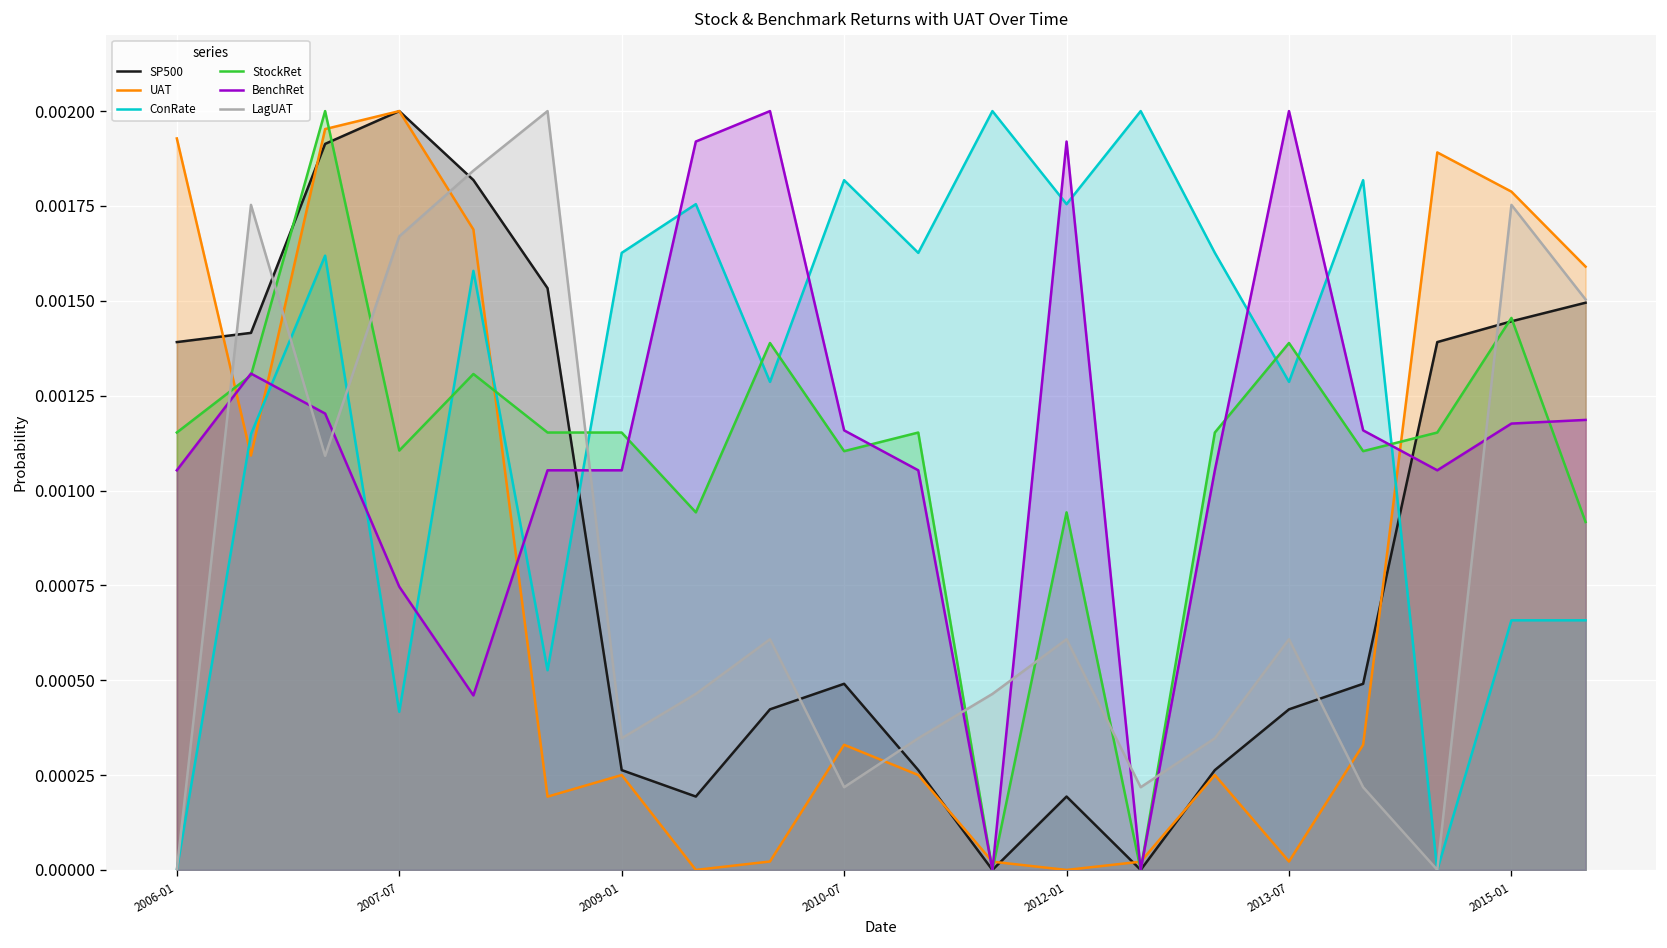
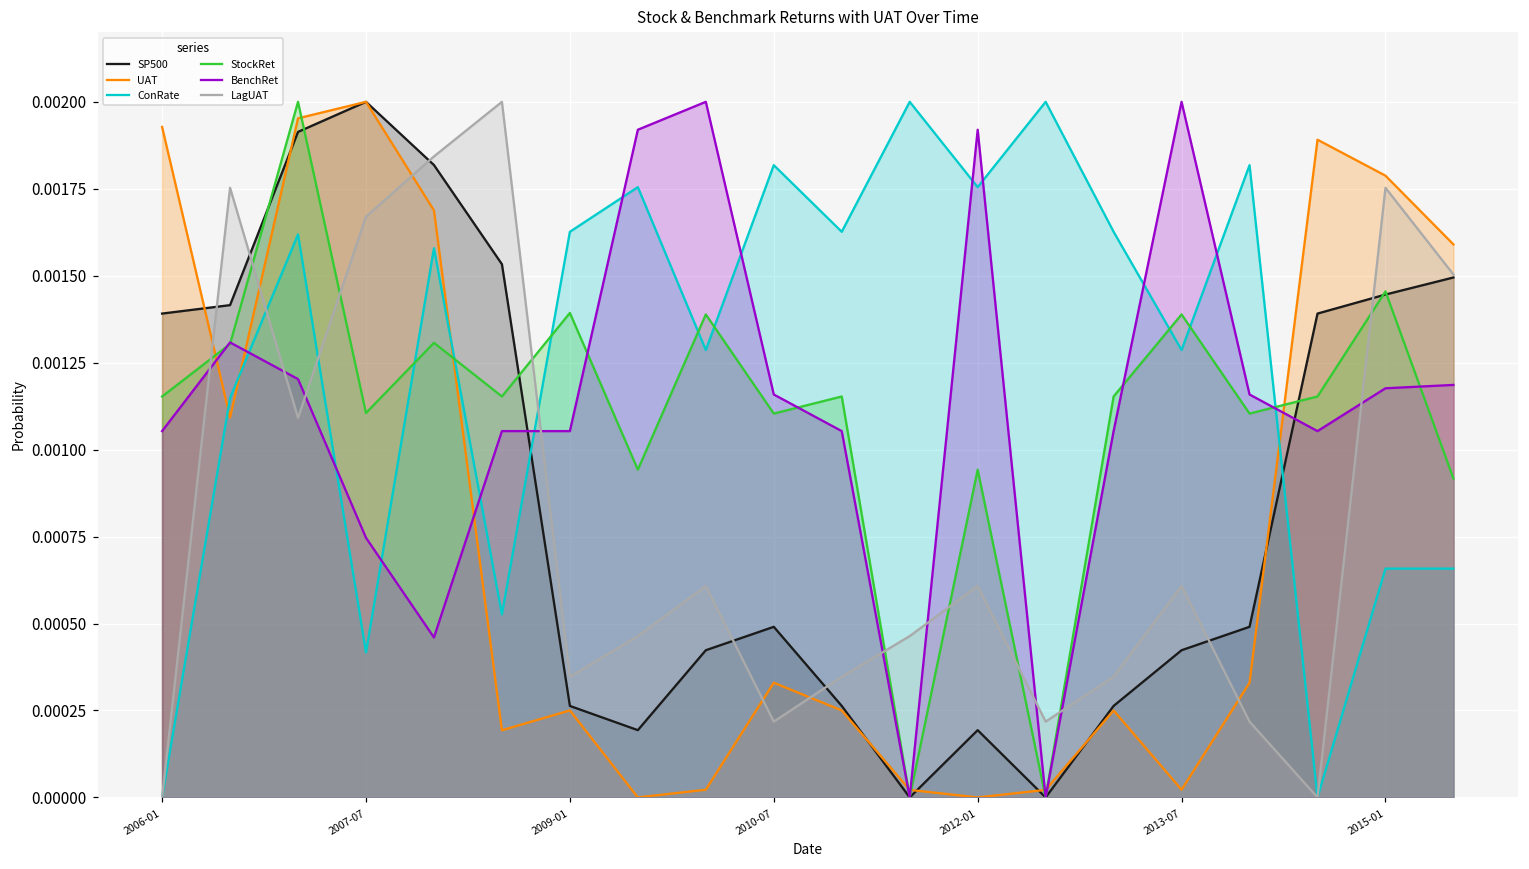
  {
    "SP500": {
      "2006-01": 0.00139,
      "2009-01": 0.00026,
      "2010-07": 0.00049,
      "2012-01": 0.00019,
      "2013-07": 0.00042,
      "2015-01": 0.00145
    },
    "UAT": {
      "2006-01": 0.00193,
      "2009-01": 0.00025,
      "2010-07": 0.00033,
      "2012-01": 0.00000,
      "2013-07": 0.00002,
      "2015-01": 0.00179
    },
    "ConRate": {
      "2007-07": 0.00042,
      "2009-01": 0.00163,
      "2010-07": 0.00182,
      "2012-01": 0.00175,
      "2013-07": 0.00129,
      "2015-01": 0.00066
    },
    "StockRet": {
      "2006-01": 0.00115,
      "2007-07": 0.00111,
-     "2009-01": 0.00115,
+     "2009-01": 0.00139,
      "2010-07": 0.00110,
      "2012-01": 0.00094,
      "2013-07": 0.00139,
      "2015-01": 0.00145
    },
    "BenchRet": {
      "2006-01": 0.00105,
      "2007-07": 0.00075,
      "2009-01": 0.00105,
      "2010-07": 0.00116,
      "2012-01": 0.00192,
      "2013-07": 0.00200,
      "2015-01": 0.00118
    },
    "LagUAT": {
      "2007-07": 0.00167,
      "2009-01": 0.00035,
      "2010-07": 0.00022,
      "2012-01": 0.00061,
      "2013-07": 0.00061,
      "2015-01": 0.00175
    }
  }
